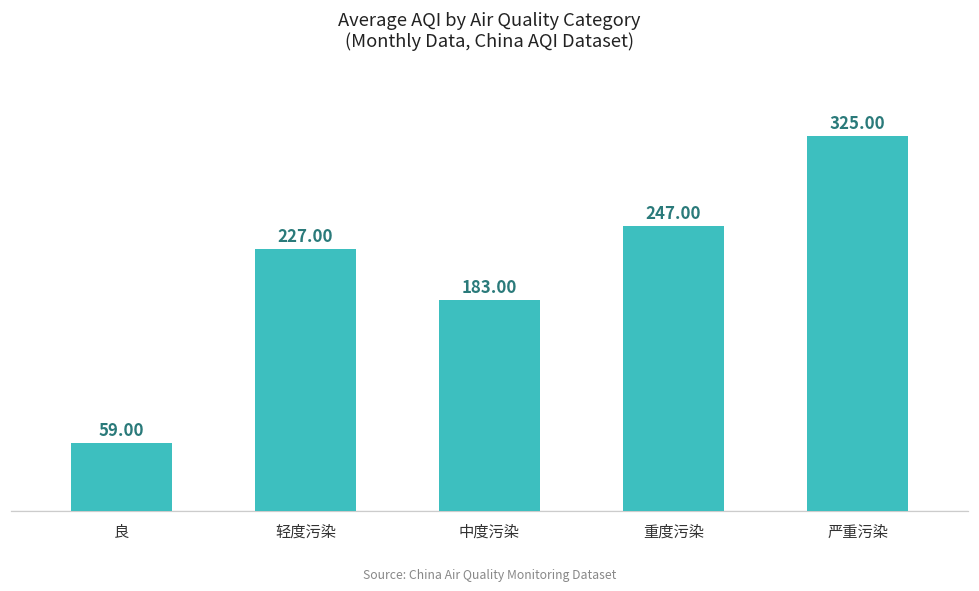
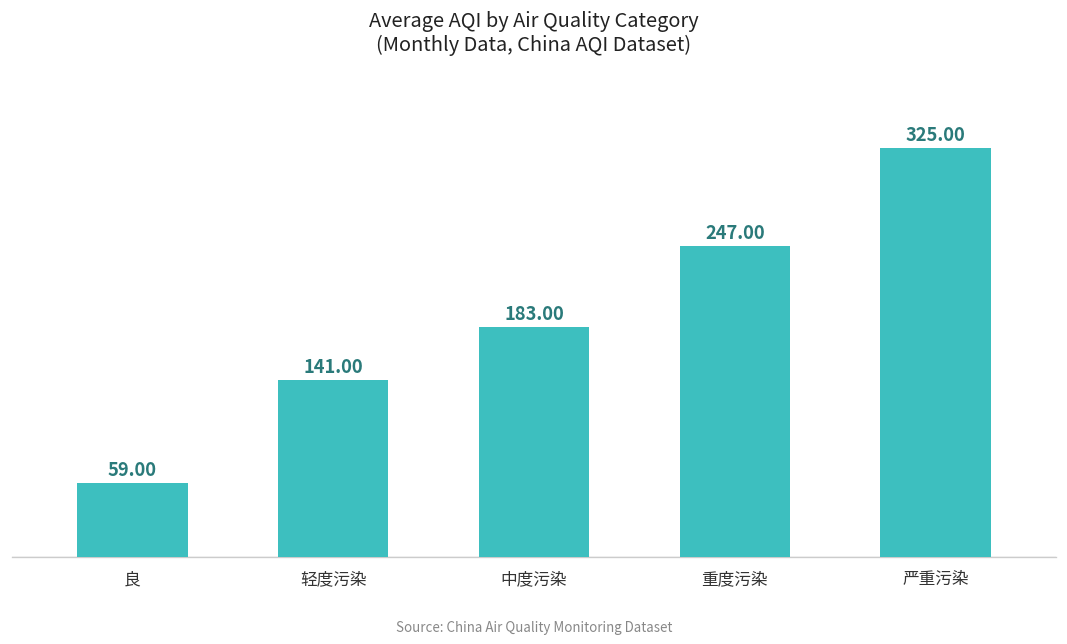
  {
    "良": 59.00,
-   "轻度污染": 227.00,
+   "轻度污染": 141.00,
    "中度污染": 183.00,
    "重度污染": 247.00,
    "严重污染": 325.00
  }
